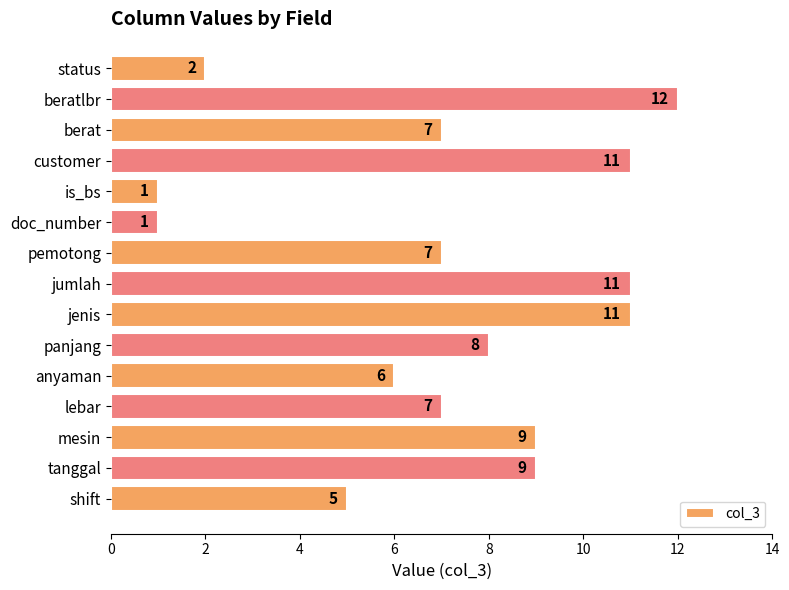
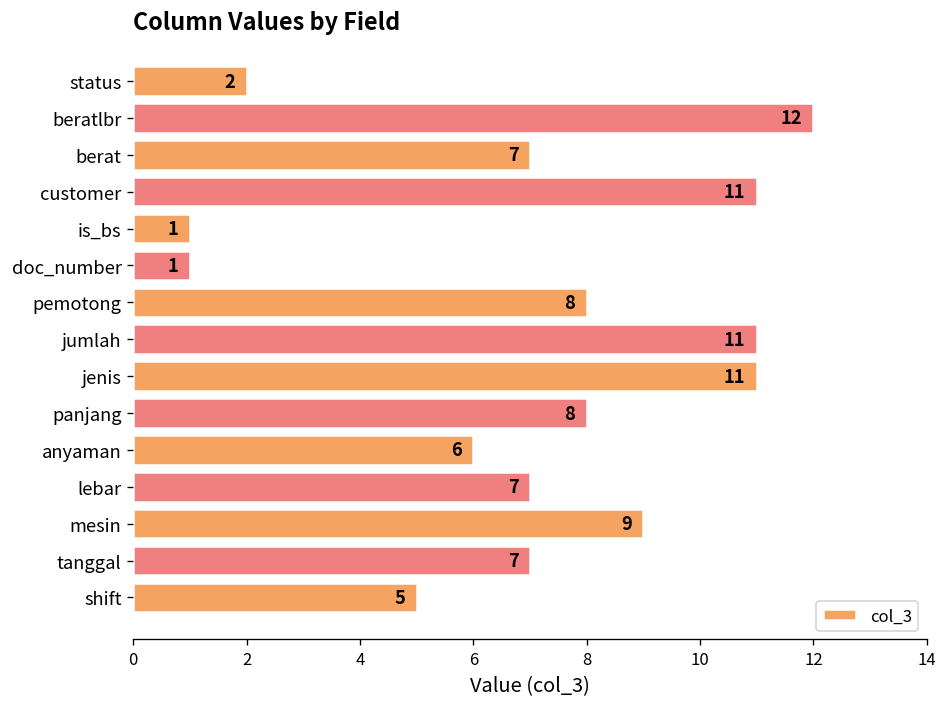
  {
    "status": 2,
    "beratlbr": 12,
    "berat": 7,
    "customer": 11,
    "is_bs": 1,
    "doc_number": 1,
-   "pemotong": 7,
+   "pemotong": 8,
    "jumlah": 11,
    "jenis": 11,
    "panjang": 8,
    "anyaman": 6,
    "lebar": 7,
    "mesin": 9,
-   "tanggal": 9,
+   "tanggal": 7,
    "shift": 5
  }
